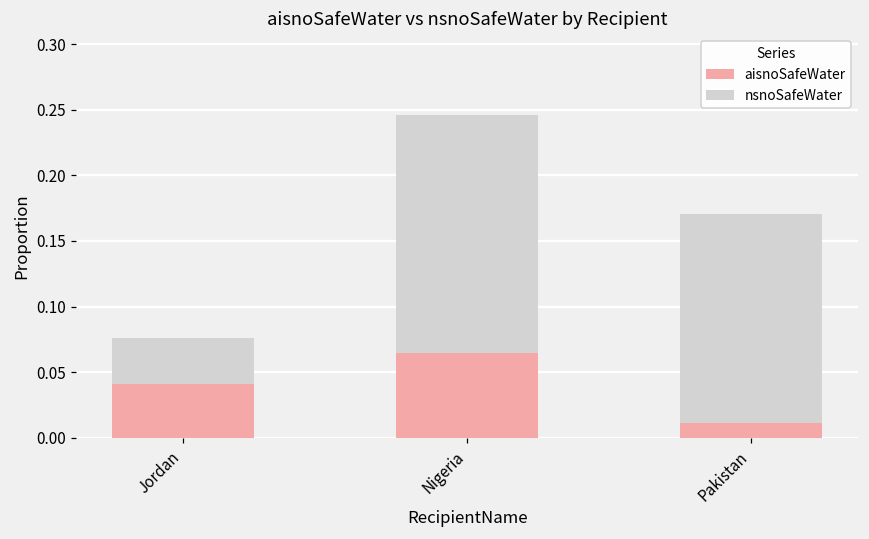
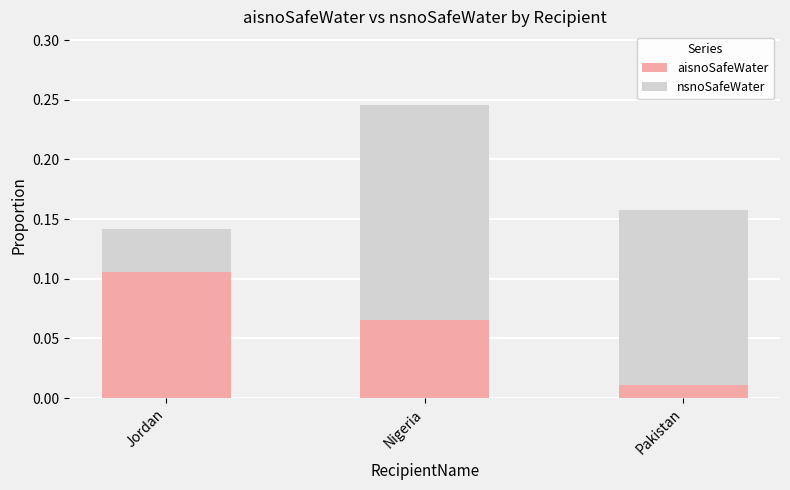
  {
    "aisnoSafeWater": {
-     "Jordan": 0.041,
+     "Jordan": 0.106,
      "Nigeria": 0.065,
      "Pakistan": 0.011
    },
    "nsnoSafeWater": {
      "Jordan": 0.035,
      "Nigeria": 0.181,
-     "Pakistan": 0.159
+     "Pakistan": 0.147
    }
  }
